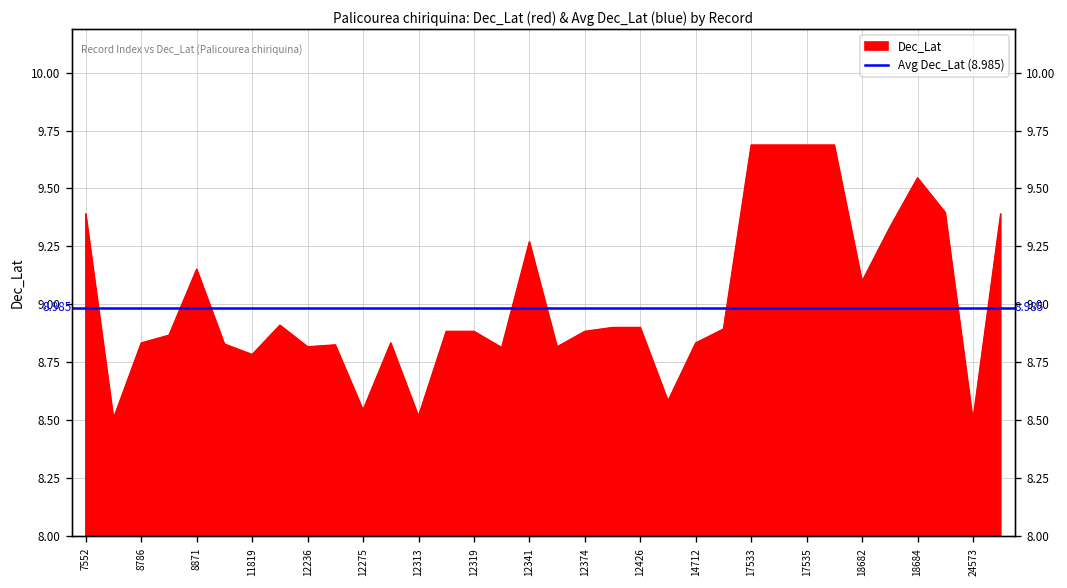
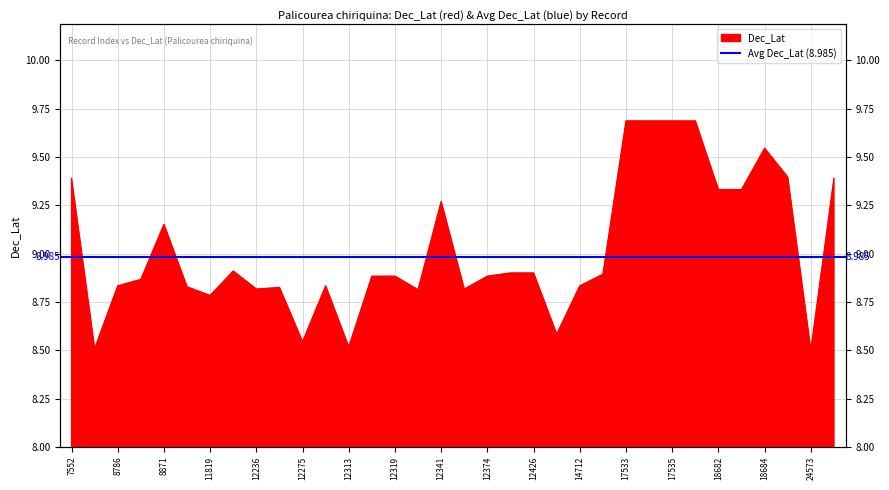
  {
    "7552": 9.39,
    "8786": 8.83,
    "8871": 9.15,
    "11819": 8.78,
    "12236": 8.82,
    "12275": 8.54,
    "12313": 8.52,
    "12319": 8.88,
    "12341": 9.27,
    "12374": 8.88,
    "12426": 8.90,
    "14712": 8.83,
    "17533": 9.69,
    "17535": 9.69,
-   "18682": 9.10,
+   "18682": 9.33,
    "18684": 9.55,
    "24573": 8.50
  }
